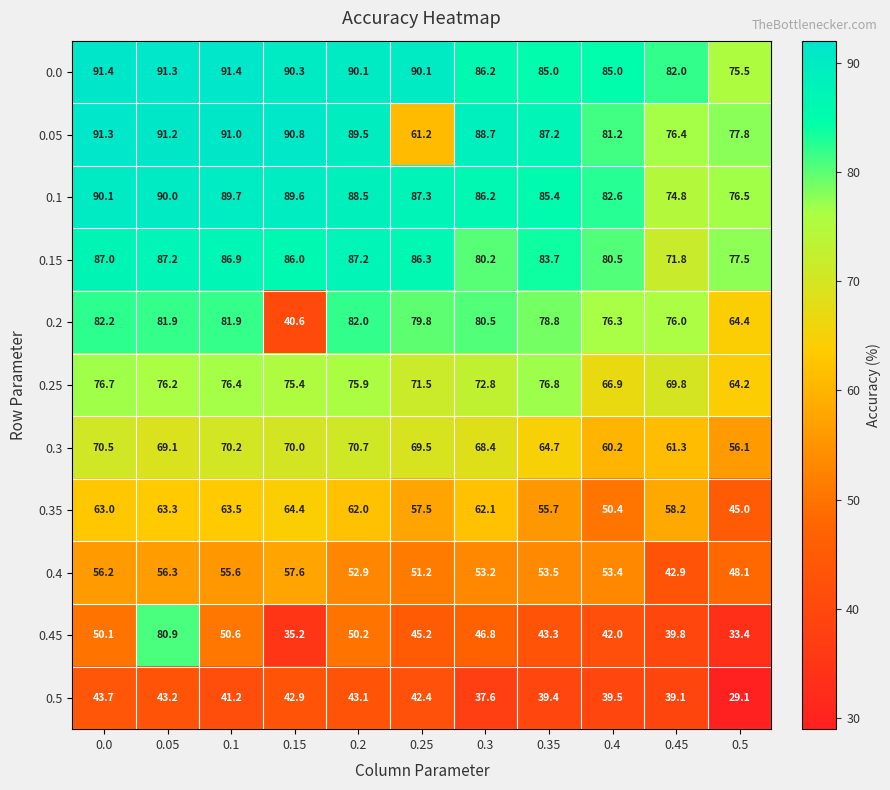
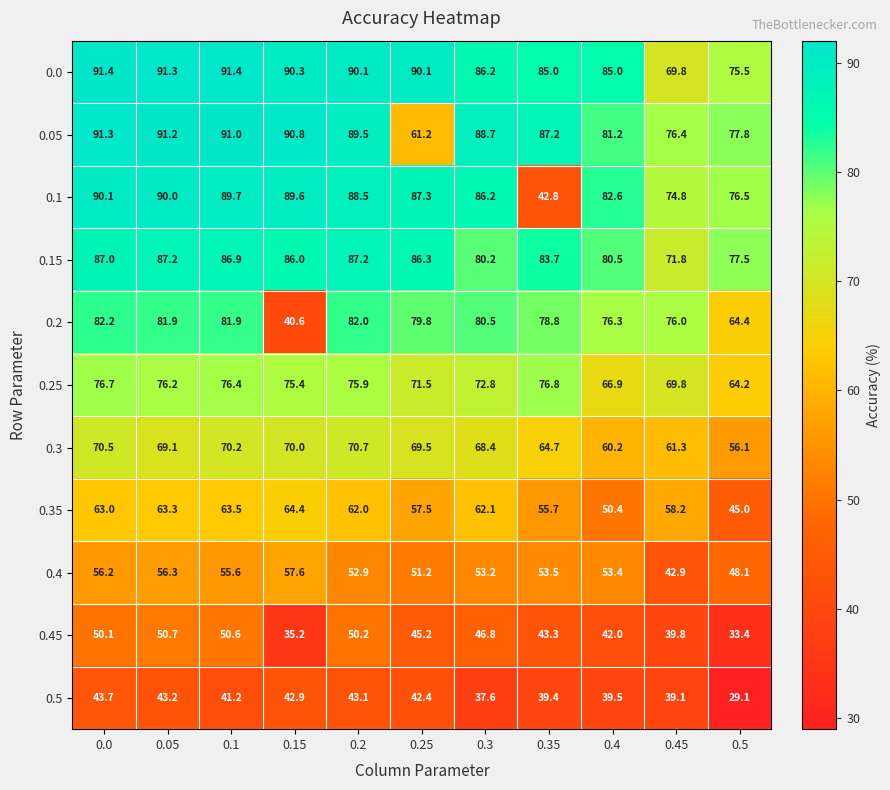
  {
    "0.0": {
      "0.0": 91.4,
      "0.05": 91.3,
      "0.1": 91.4,
      "0.15": 90.3,
      "0.2": 90.1,
      "0.25": 90.1,
      "0.3": 86.2,
      "0.35": 85.0,
      "0.4": 85.0,
-     "0.45": 82.0,
+     "0.45": 69.8,
      "0.5": 75.5
    },
    "0.05": {
      "0.0": 91.3,
      "0.05": 91.2,
      "0.1": 91.0,
      "0.15": 90.8,
      "0.2": 89.5,
      "0.25": 61.2,
      "0.3": 88.7,
      "0.35": 87.2,
      "0.4": 81.2,
      "0.45": 76.4,
      "0.5": 77.8
    },
    "0.1": {
      "0.0": 90.1,
      "0.05": 90.0,
      "0.1": 89.7,
      "0.15": 89.6,
      "0.2": 88.5,
      "0.25": 87.3,
      "0.3": 86.2,
-     "0.35": 85.4,
+     "0.35": 42.8,
      "0.4": 82.6,
      "0.45": 74.8,
      "0.5": 76.5
    },
    "0.15": {
      "0.0": 87.0,
      "0.05": 87.2,
      "0.1": 86.9,
      "0.15": 86.0,
      "0.2": 87.2,
      "0.25": 86.3,
      "0.3": 80.2,
      "0.35": 83.7,
      "0.4": 80.5,
      "0.45": 71.8,
      "0.5": 77.5
    },
    "0.2": {
      "0.0": 82.2,
      "0.05": 81.9,
      "0.1": 81.9,
      "0.15": 40.6,
      "0.2": 82.0,
      "0.25": 79.8,
      "0.3": 80.5,
      "0.35": 78.8,
      "0.4": 76.3,
      "0.45": 76.0,
      "0.5": 64.4
    },
    "0.25": {
      "0.0": 76.7,
      "0.05": 76.2,
      "0.1": 76.4,
      "0.15": 75.4,
      "0.2": 75.9,
      "0.25": 71.5,
      "0.3": 72.8,
      "0.35": 76.8,
      "0.4": 66.9,
      "0.45": 69.8,
      "0.5": 64.2
    },
    "0.3": {
      "0.0": 70.5,
      "0.05": 69.1,
      "0.1": 70.2,
      "0.15": 70.0,
      "0.2": 70.7,
      "0.25": 69.5,
      "0.3": 68.4,
      "0.35": 64.7,
      "0.4": 60.2,
      "0.45": 61.3,
      "0.5": 56.1
    },
    "0.35": {
      "0.0": 63.0,
      "0.05": 63.3,
      "0.1": 63.5,
      "0.15": 64.4,
      "0.2": 62.0,
      "0.25": 57.5,
      "0.3": 62.1,
      "0.35": 55.7,
      "0.4": 50.4,
      "0.45": 58.2,
      "0.5": 45.0
    },
    "0.4": {
      "0.0": 56.2,
      "0.05": 56.3,
      "0.1": 55.6,
      "0.15": 57.6,
      "0.2": 52.9,
      "0.25": 51.2,
      "0.3": 53.2,
      "0.35": 53.5,
      "0.4": 53.4,
      "0.45": 42.9,
      "0.5": 48.1
    },
    "0.45": {
      "0.0": 50.1,
-     "0.05": 80.9,
+     "0.05": 50.7,
      "0.1": 50.6,
      "0.15": 35.2,
      "0.2": 50.2,
      "0.25": 45.2,
      "0.3": 46.8,
      "0.35": 43.3,
      "0.4": 42.0,
      "0.45": 39.8,
      "0.5": 33.4
    },
    "0.5": {
      "0.0": 43.7,
      "0.05": 43.2,
      "0.1": 41.2,
      "0.15": 42.9,
      "0.2": 43.1,
      "0.25": 42.4,
      "0.3": 37.6,
      "0.35": 39.4,
      "0.4": 39.5,
      "0.45": 39.1,
      "0.5": 29.1
    }
  }
